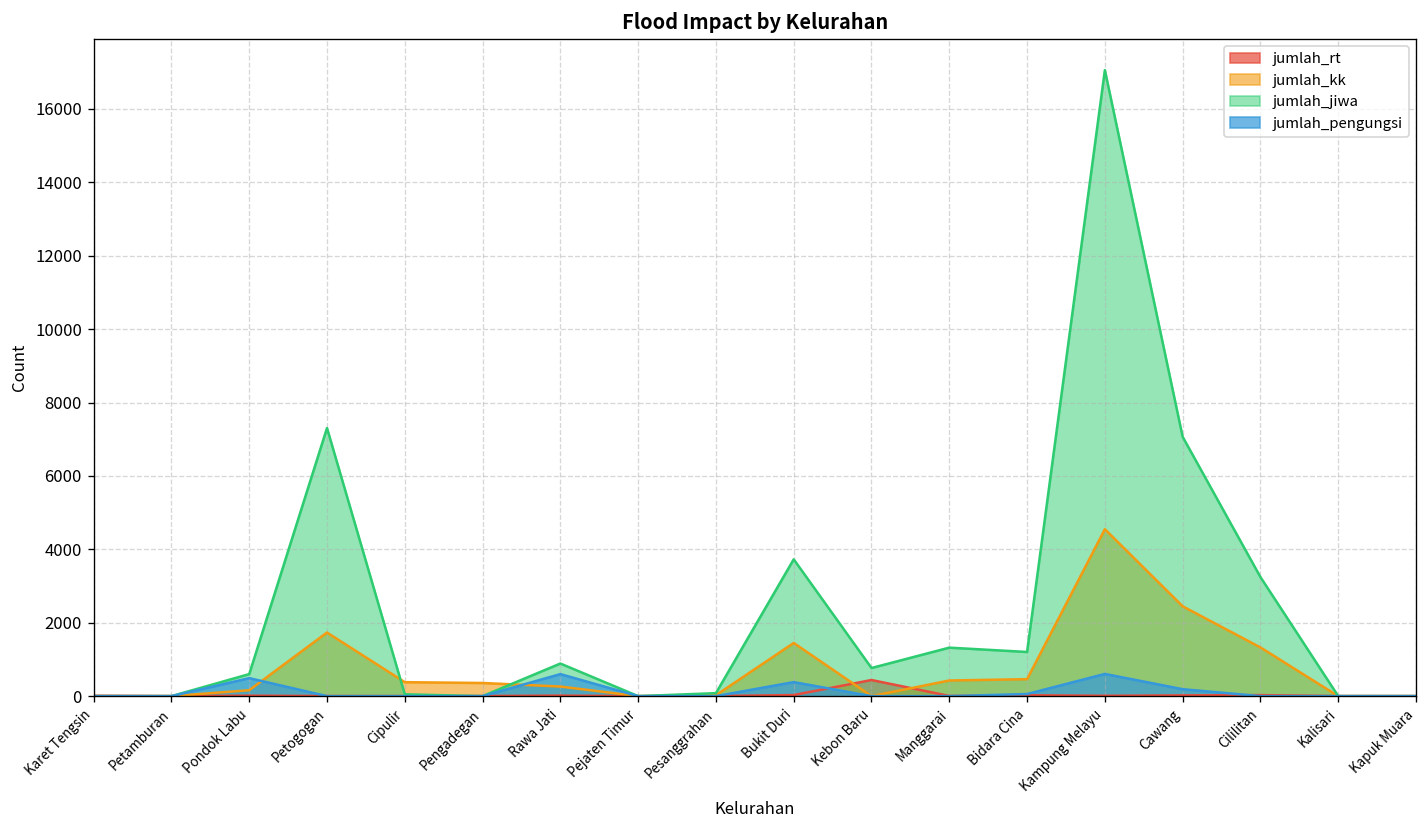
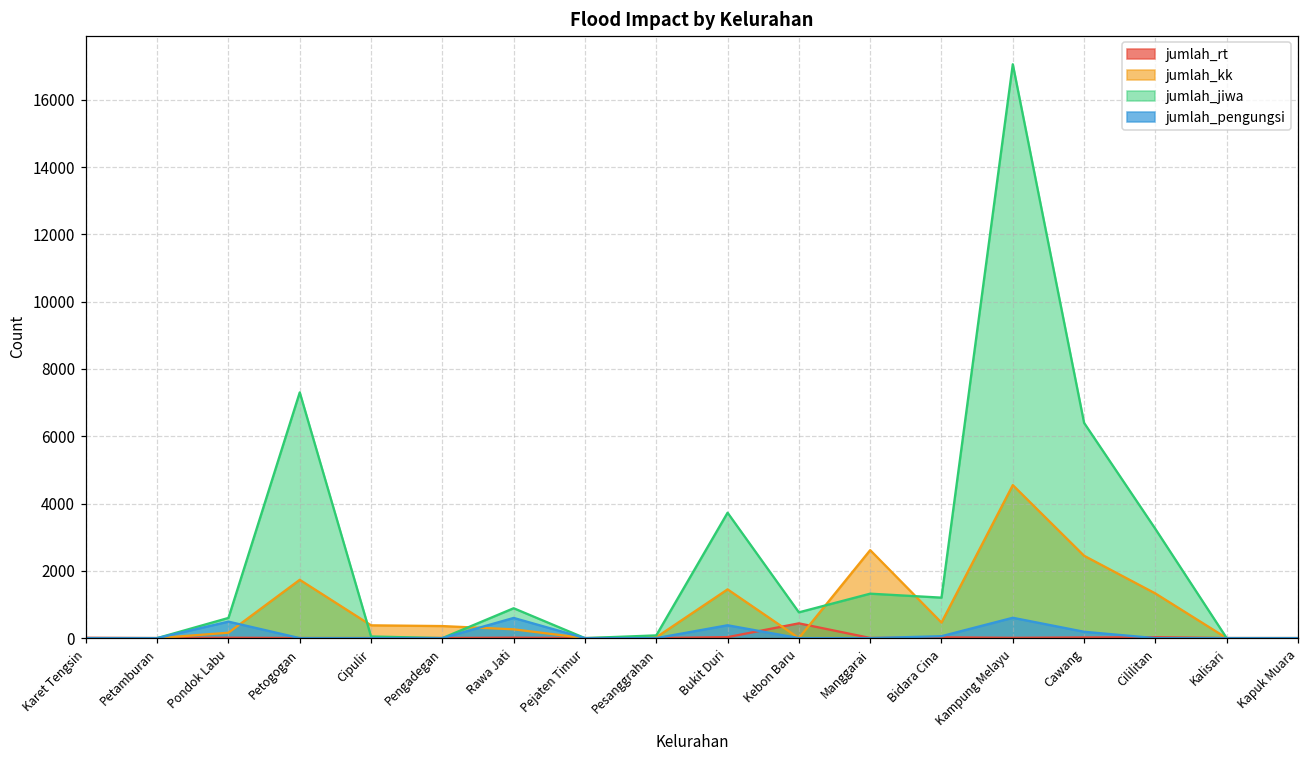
  {
    "jumlah_rt": {
      "Pondok Labu": 0,
      "Rawa Jati": 0,
      "Bukit Duri": 0,
      "Kebon Baru": 400,
      "Kampung Melayu": 0,
      "Cawang": 0
    },
    "jumlah_kk": {
      "Pondok Labu": 200,
      "Petogogan": 1700,
      "Cipulir": 400,
      "Pengadegan": 400,
      "Rawa Jati": 300,
      "Bukit Duri": 1400,
-     "Manggarai": 400,
+     "Manggarai": 2600,
      "Bidara Cina": 500,
      "Kampung Melayu": 4500,
      "Cawang": 2400,
      "Cililitan": 1300
    },
    "jumlah_jiwa": {
      "Pondok Labu": 600,
      "Petogogan": 7300,
      "Rawa Jati": 900,
      "Bukit Duri": 3700,
      "Kebon Baru": 800,
      "Manggarai": 1300,
      "Bidara Cina": 1200,
      "Kampung Melayu": 17100,
-     "Cawang": 7100,
+     "Cawang": 6400,
      "Cililitan": 3200
    },
    "jumlah_pengungsi": {
      "Pondok Labu": 500,
      "Rawa Jati": 600,
      "Bukit Duri": 400,
      "Kampung Melayu": 600,
      "Cawang": 200
    }
  }
